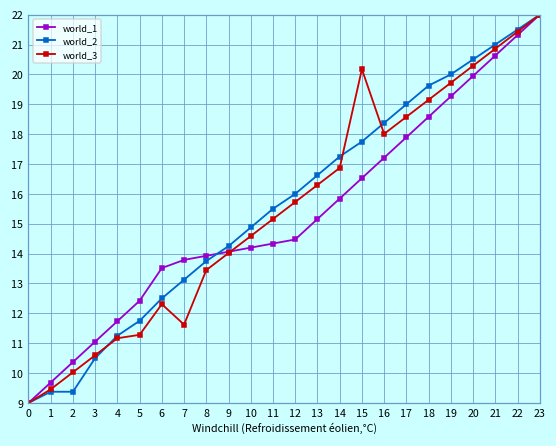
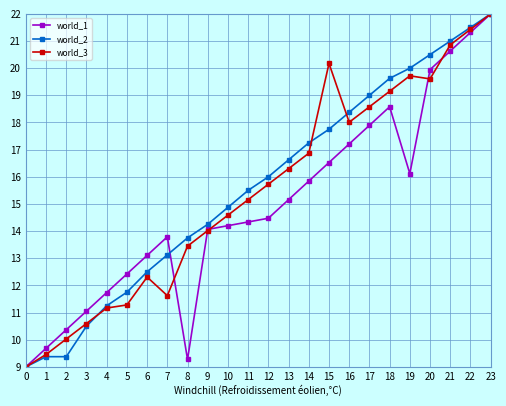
  {
    "world_1": {
      "1": 9.7,
      "2": 10.4,
      "3": 11.1,
      "4": 11.7,
      "5": 12.4,
-     "6": 13.5,
+     "6": 13.1,
      "7": 13.8,
-     "8": 13.9,
+     "8": 9.3,
      "10": 14.2,
      "11": 14.3,
      "12": 14.5,
      "13": 15.2,
      "14": 15.8,
      "15": 16.5,
      "16": 17.2,
      "17": 17.9,
      "18": 18.6,
-     "19": 19.3,
+     "19": 16.1,
      "20": 19.9,
      "21": 20.6,
      "22": 21.3
    },
    "world_2": {
      "2": 9.4,
      "3": 10.5,
      "5": 11.8,
      "6": 12.5,
      "7": 13.1,
      "8": 13.8,
      "9": 14.3,
      "10": 14.9,
      "11": 15.5,
      "12": 16.0,
      "13": 16.6,
      "14": 17.3,
      "15": 17.8,
      "16": 18.4,
      "17": 19.0,
      "18": 19.6,
      "19": 20.0,
      "20": 20.5,
      "21": 21.0
    },
    "world_3": {
      "2": 10.0,
      "3": 10.6,
      "5": 11.3,
      "6": 12.3,
      "7": 11.6,
      "8": 13.4,
      "10": 14.6,
      "11": 15.2,
      "12": 15.7,
      "13": 16.3,
      "14": 16.9,
      "15": 20.2,
      "16": 18.0,
      "17": 18.6,
      "18": 19.1,
      "19": 19.7,
-     "20": 20.3,
+     "20": 19.6,
      "21": 20.9
    }
  }
